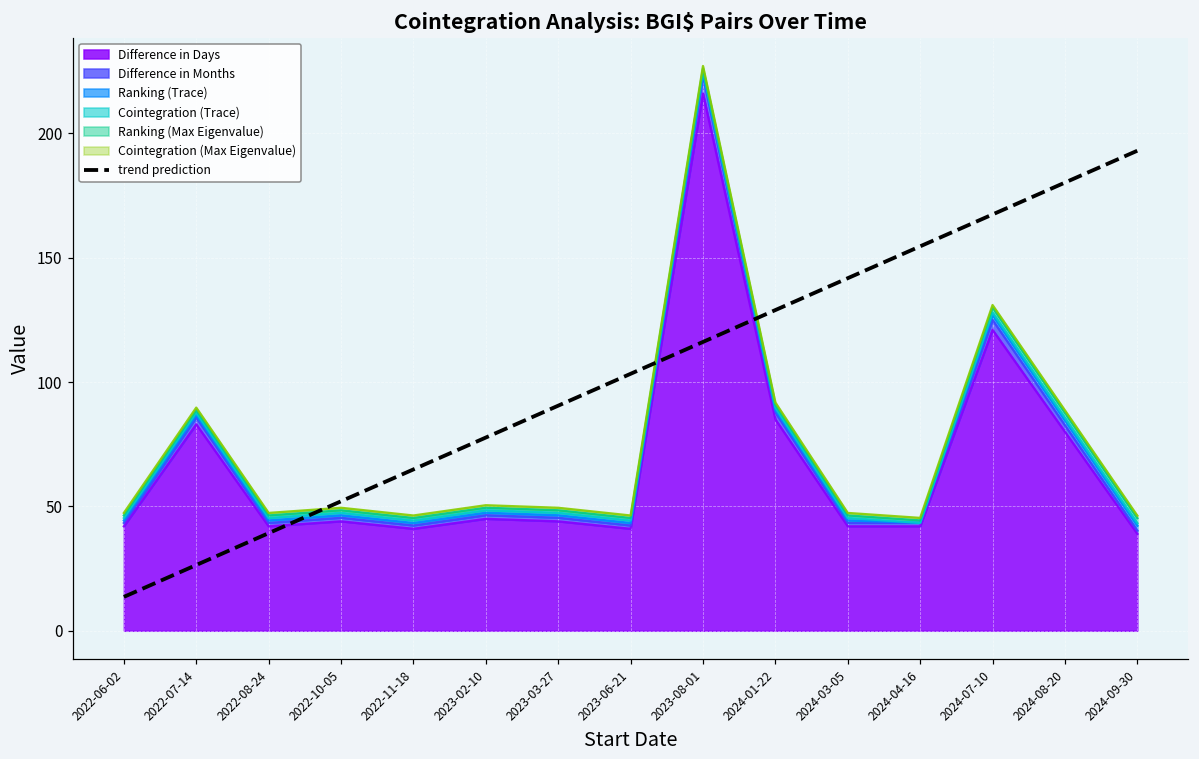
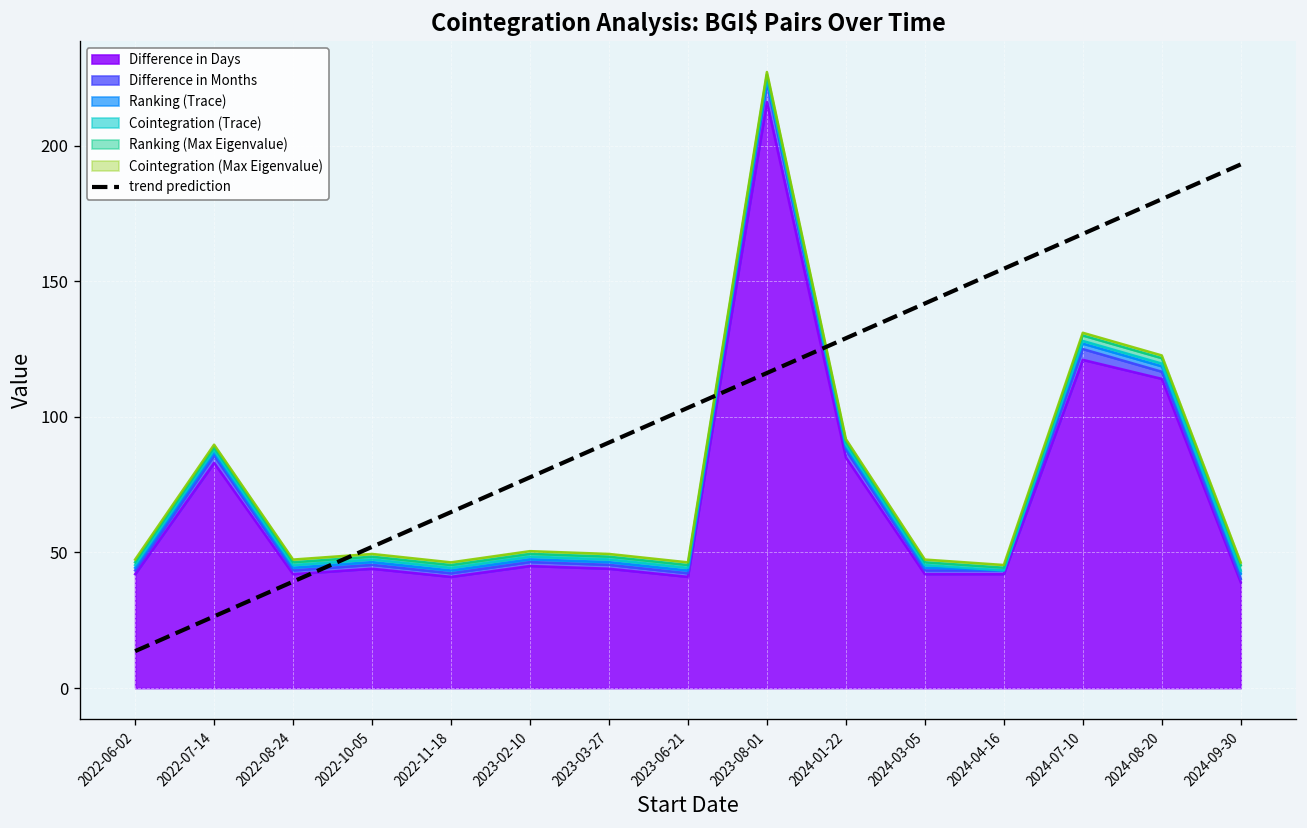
  {
    "Difference in Days": {
      "2022-06-02": 42,
      "2022-07-14": 83,
      "2022-08-24": 42,
      "2022-10-05": 44,
      "2022-11-18": 41,
      "2023-02-10": 45,
      "2023-03-27": 44,
      "2023-06-21": 41,
      "2023-08-01": 216,
      "2024-01-22": 85,
      "2024-03-05": 42,
      "2024-04-16": 42,
      "2024-07-10": 121,
-     "2024-08-20": 80,
+     "2024-08-20": 114,
      "2024-09-30": 39
    },
    "Difference in Months": {
      "2024-07-10": 4,
      "2024-08-20": 3,
      "2024-09-30": 1
    },
    "trend prediction": {
      "2022-06-02": 14,
      "2022-07-14": 26,
      "2022-08-24": 39,
      "2022-10-05": 52,
      "2022-11-18": 65,
      "2023-02-10": 78,
      "2023-03-27": 91,
      "2023-06-21": 103,
      "2023-08-01": 116,
      "2024-01-22": 129,
      "2024-03-05": 142,
      "2024-04-16": 155,
      "2024-07-10": 167,
      "2024-08-20": 180,
      "2024-09-30": 193
    }
  }
